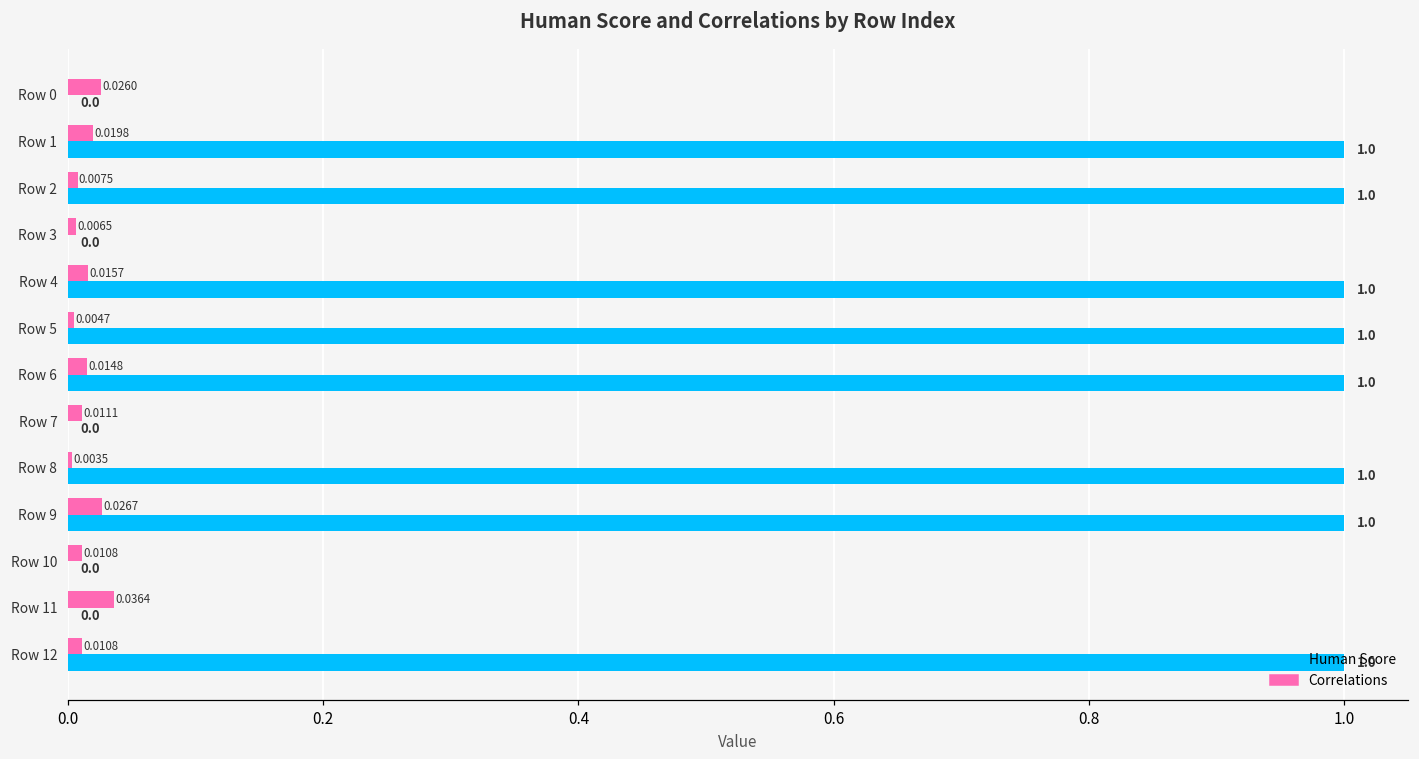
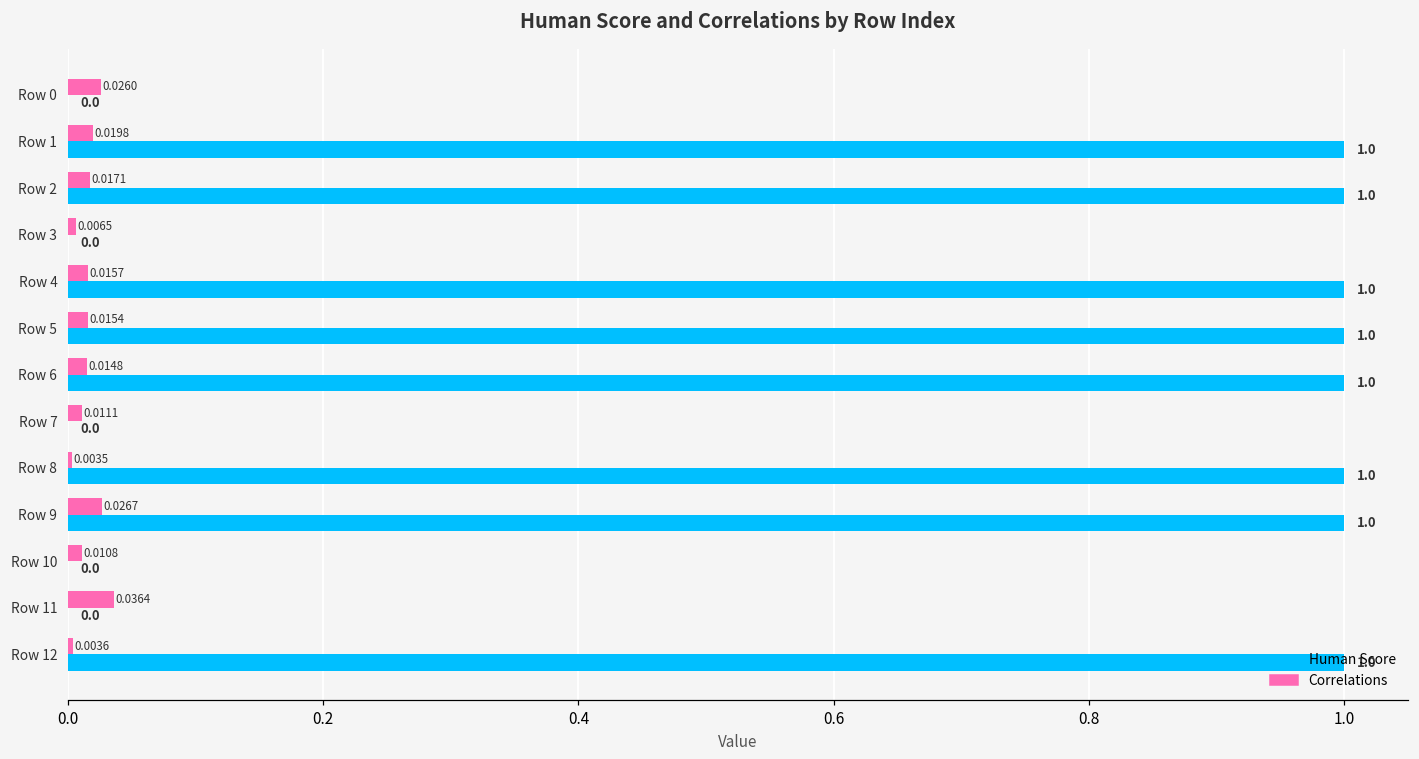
  {
    "Human Score": {
      "Row 1": 1.0,
      "Row 2": 1.0,
      "Row 4": 1.0,
      "Row 5": 1.0,
      "Row 6": 1.0,
      "Row 8": 1.0,
      "Row 9": 1.0,
      "Row 11": 0.0,
      "Row 12": 1.0
    },
    "Correlations": {
      "Row 0": 0.0260,
      "Row 1": 0.0198,
-     "Row 2": 0.0075,
+     "Row 2": 0.0171,
      "Row 3": 0.0065,
      "Row 4": 0.0157,
-     "Row 5": 0.0047,
+     "Row 5": 0.0154,
      "Row 6": 0.0148,
      "Row 7": 0.0,
      "Row 8": 0.0035,
      "Row 9": 0.0267,
      "Row 10": 0.0,
      "Row 11": 0.0364,
-     "Row 12": 0.0108
+     "Row 12": 0.0036
    }
  }
